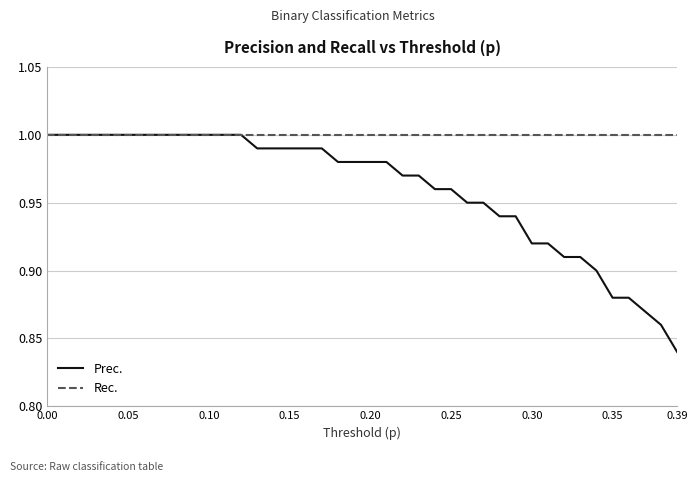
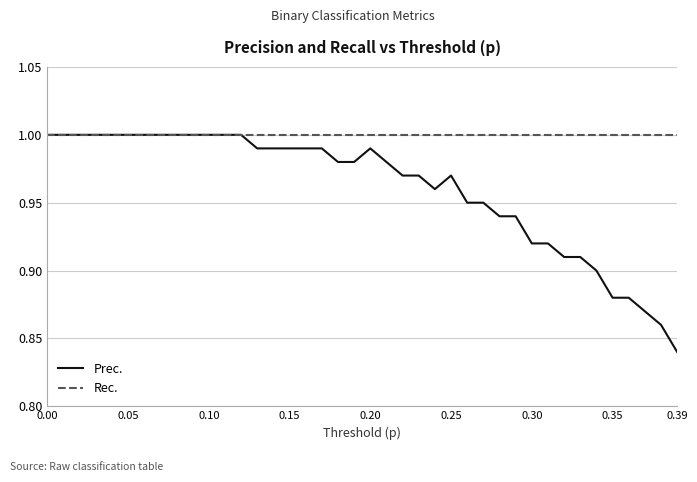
  {
    "Prec.": {
      "0.15": 0.99,
-     "0.20": 0.98,
-     "0.25": 0.96,
+     "0.20": 0.99,
+     "0.25": 0.97,
      "0.30": 0.92,
      "0.35": 0.88,
      "0.39": 0.84
    },
    "Rec.": {
      "0.15": 1.00,
      "0.20": 1.00,
      "0.25": 1.00,
      "0.30": 1.00,
      "0.35": 1.00,
      "0.39": 1.00
    }
  }
